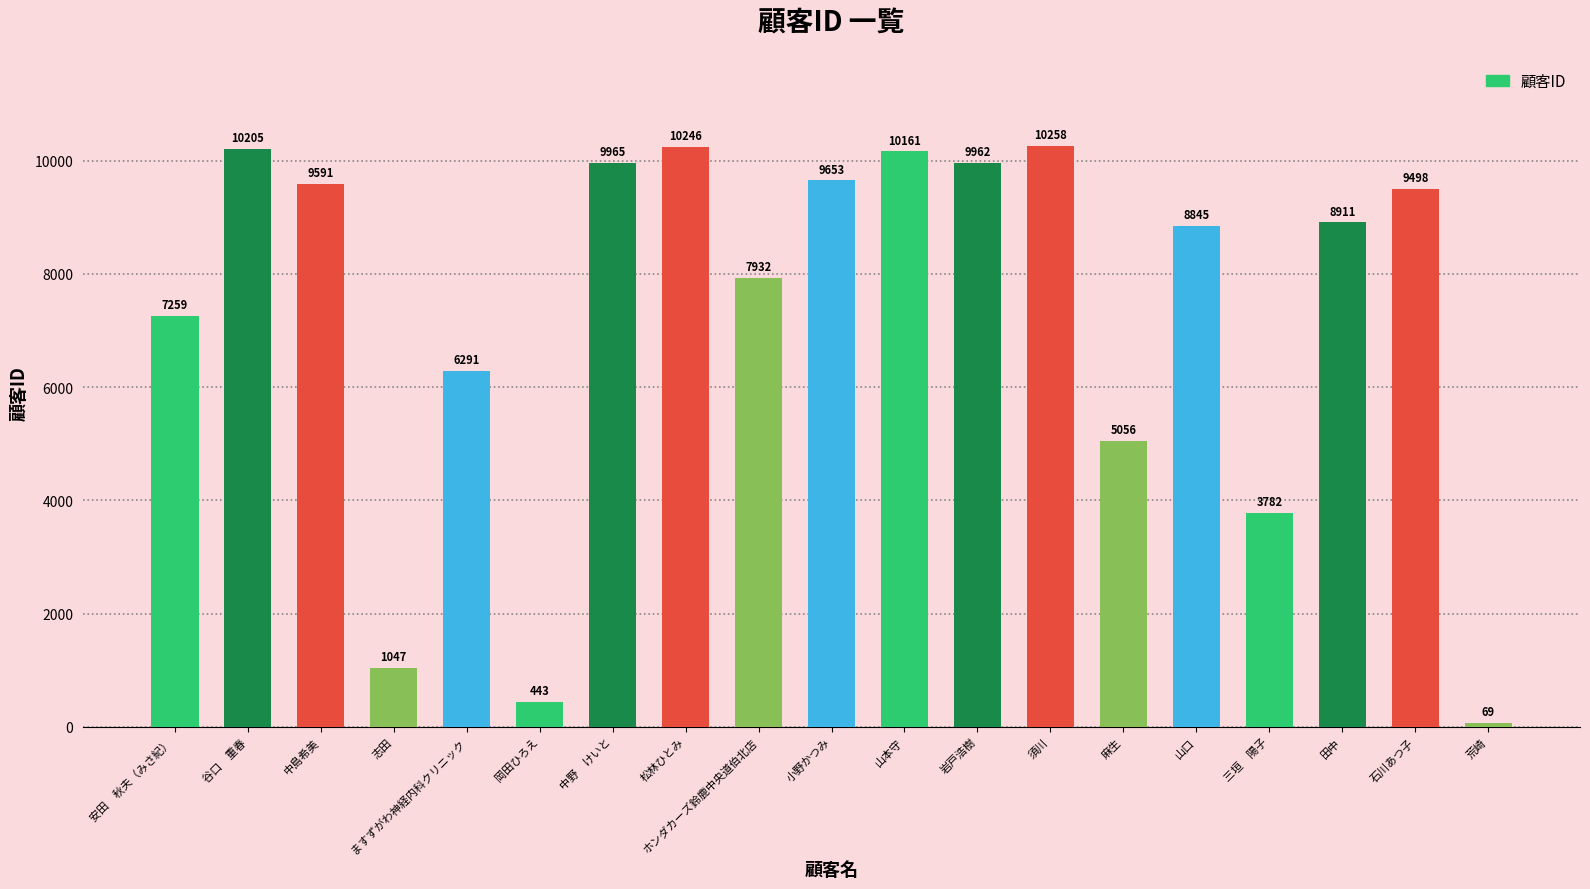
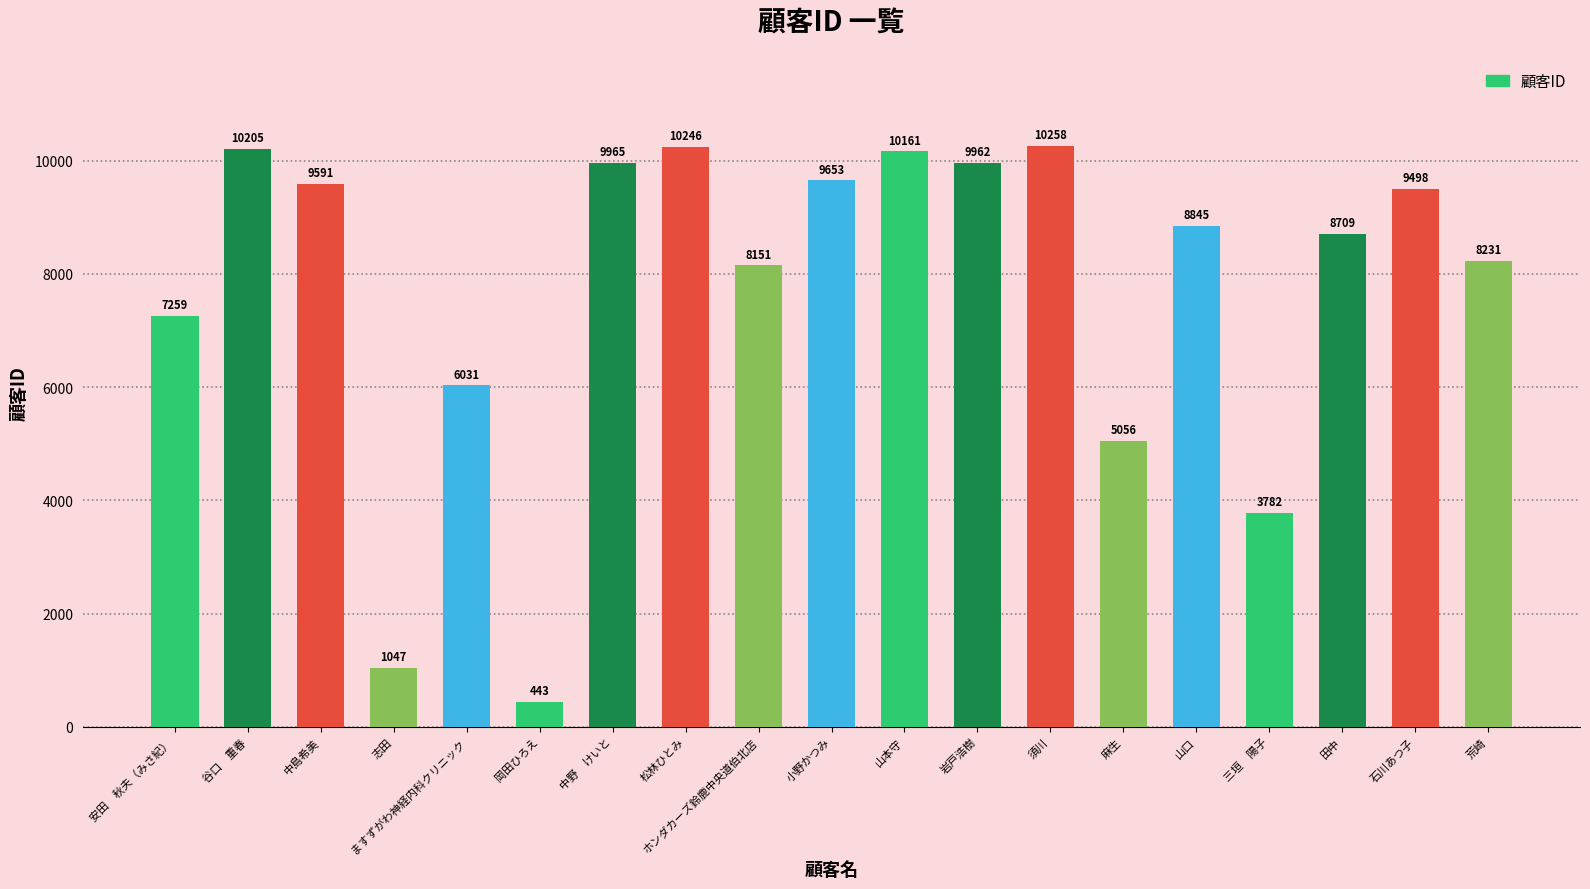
  {
    "安田 秋夫（みさ紀）": 7259,
    "谷口 重春": 10205,
    "中島希美": 9591,
    "志田": 1047,
-   "ますずがわ神経内科クリニック": 6291,
+   "ますずがわ神経内科クリニック": 6031,
    "岡田ひろえ": 443,
    "中野 けいと": 9965,
    "松林ひとみ": 10246,
-   "ホンダカーズ鈴鹿中央道伯北店": 7932,
+   "ホンダカーズ鈴鹿中央道伯北店": 8151,
    "小野かつみ": 9653,
    "山本守": 10161,
    "岩戸浩樹": 9962,
    "須川": 10258,
    "麻生": 5056,
    "山口": 8845,
-   "田中": 8911,
+   "田中": 8709,
    "石川あつ子": 9498,
-   "荒崎": 69
+   "荒崎": 8231
  }
